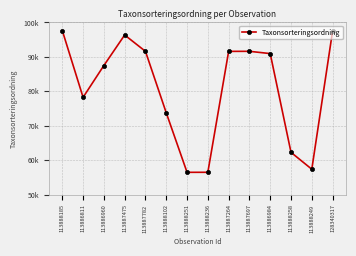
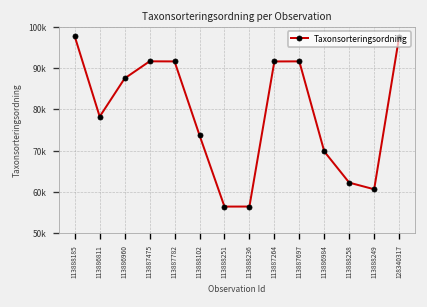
  {
    "113888185": 98000,
    "113886811": 78000,
    "113886960": 87000,
-   "113887475": 96000,
+   "113887475": 92000,
    "113887782": 92000,
    "113888102": 74000,
    "113888251": 56000,
    "113888236": 56000,
    "113887264": 92000,
    "113887697": 92000,
-   "113886984": 91000,
+   "113886984": 70000,
    "113888258": 62000,
-   "113888249": 57000
+   "113888249": 61000
  }
